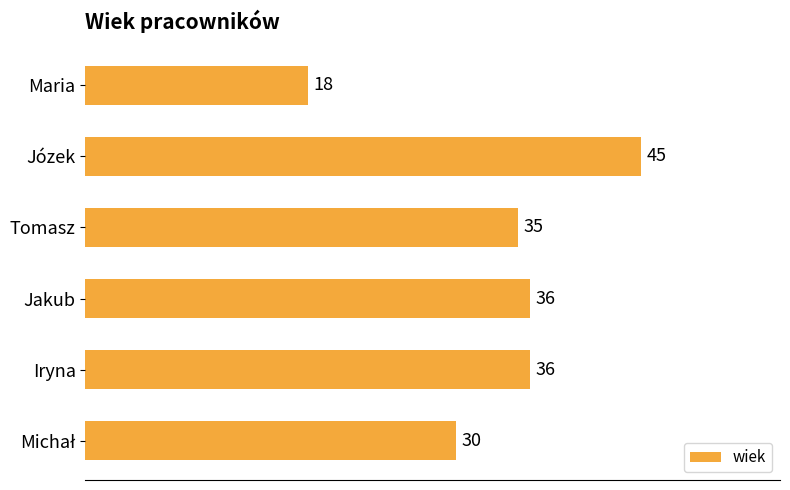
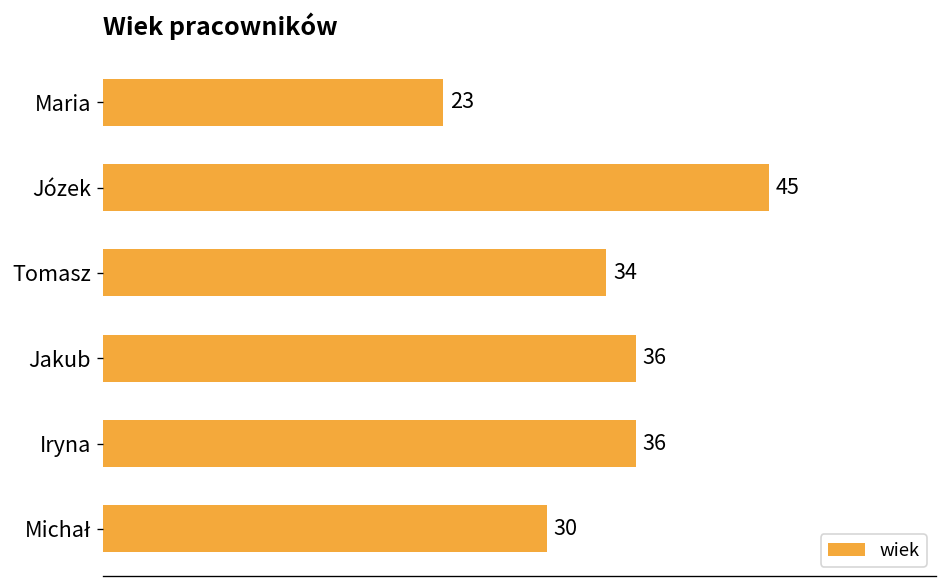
  {
-   "Maria": 18,
+   "Maria": 23,
    "Józek": 45,
-   "Tomasz": 35,
+   "Tomasz": 34,
    "Jakub": 36,
    "Iryna": 36,
    "Michał": 30
  }
